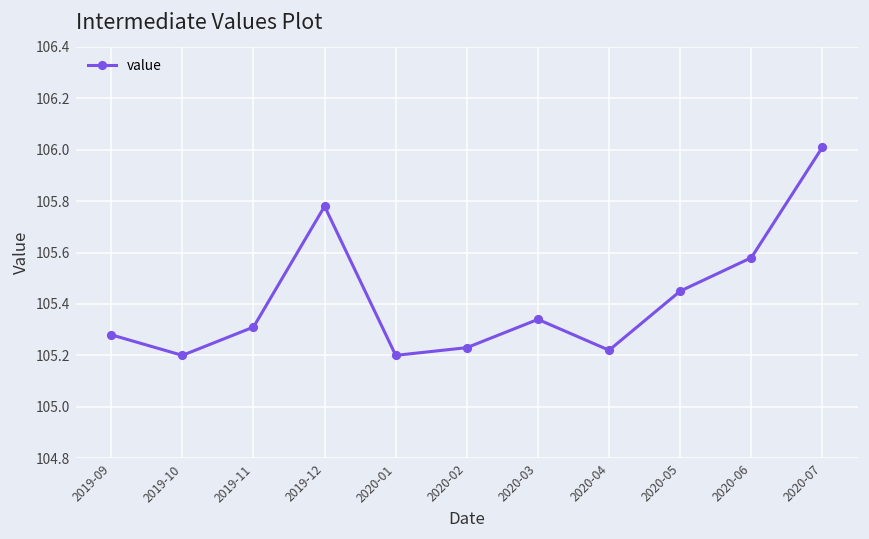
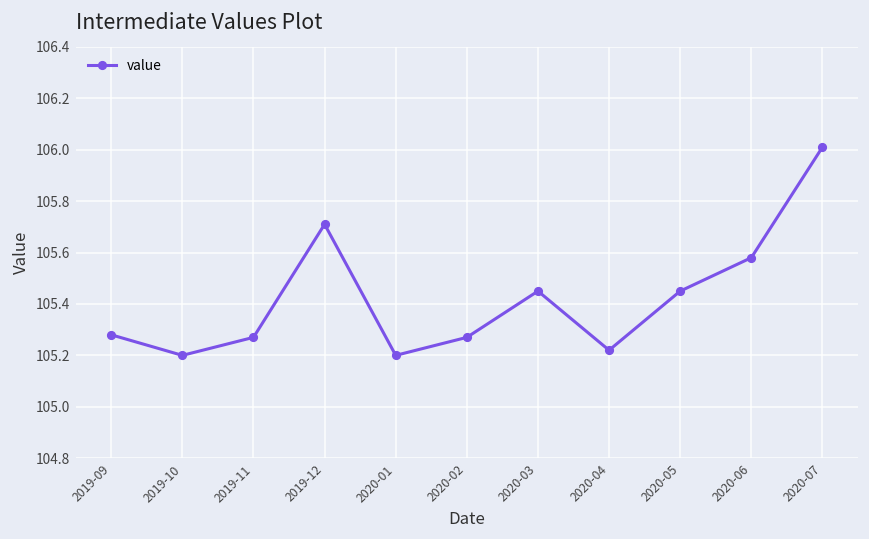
  {
    "2019-09": 105.28,
    "2019-10": 105.20,
-   "2019-11": 105.31,
-   "2019-12": 105.78,
+   "2019-11": 105.27,
+   "2019-12": 105.71,
    "2020-01": 105.20,
-   "2020-02": 105.23,
-   "2020-03": 105.34,
+   "2020-02": 105.27,
+   "2020-03": 105.45,
    "2020-04": 105.22,
    "2020-05": 105.45,
    "2020-06": 105.58,
    "2020-07": 106.01
  }
